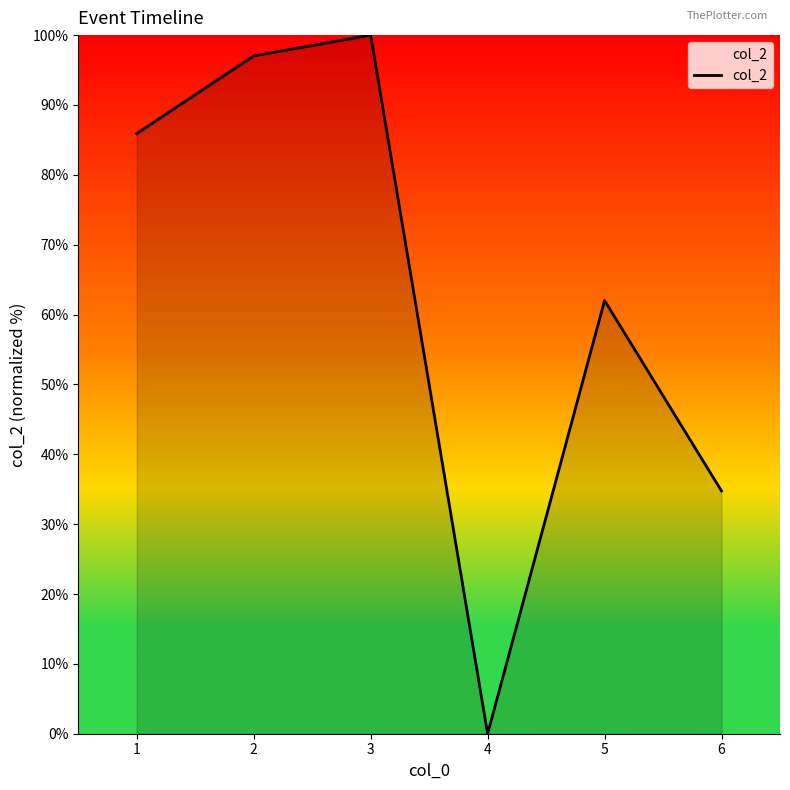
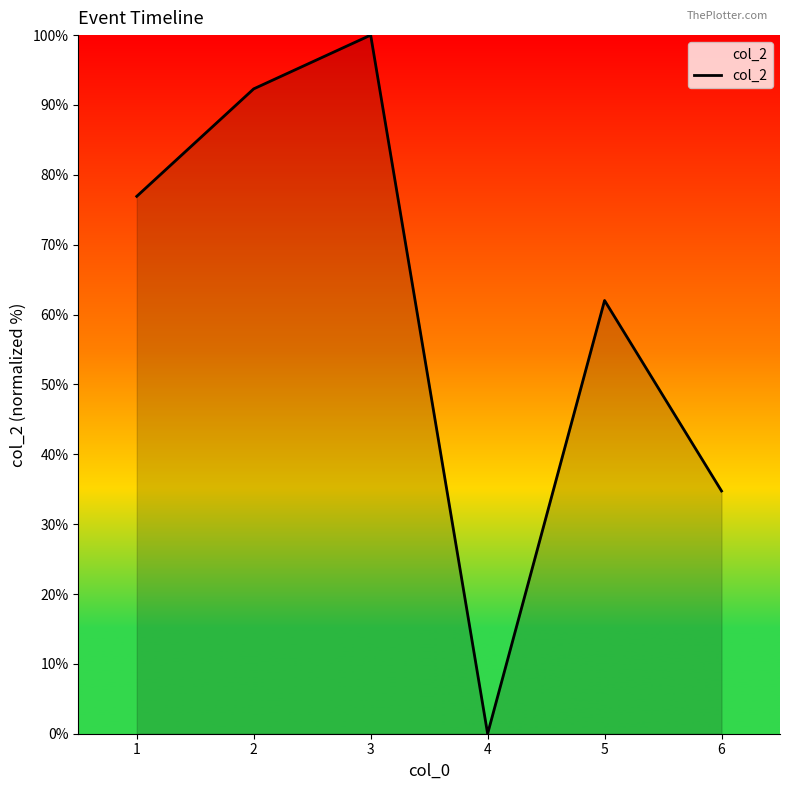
  {
-   "1": "86%",
-   "2": "97%",
+   "1": "77%",
+   "2": "92%",
    "3": "100%",
    "4": "0%",
    "5": "62%",
    "6": "35%"
  }
